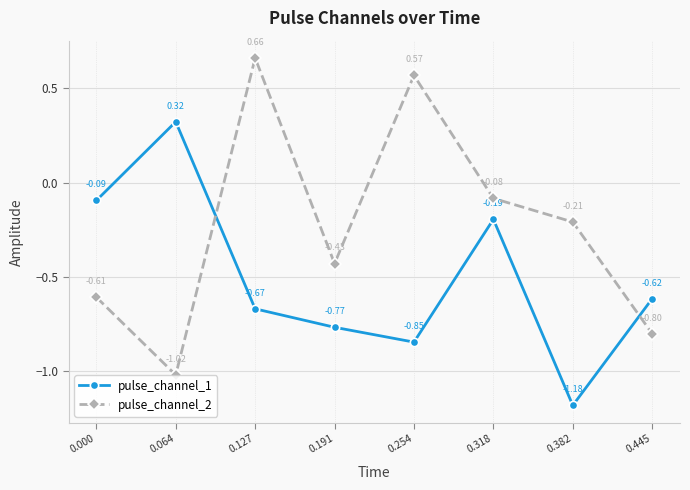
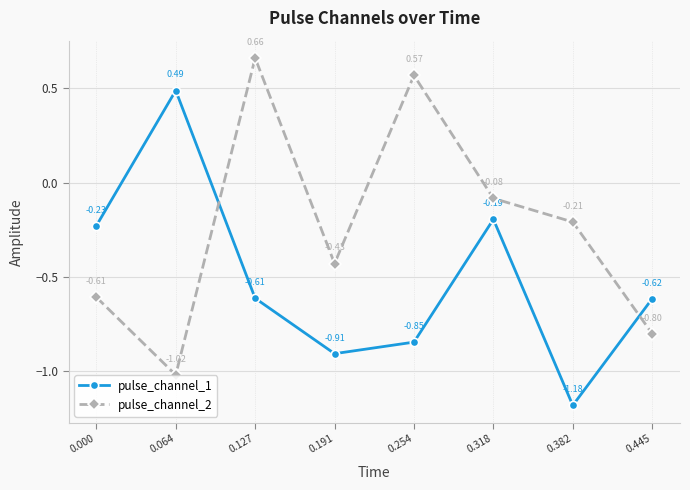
  {
    "pulse_channel_1": {
-     "0.000": -0.09,
-     "0.064": 0.32,
-     "0.127": -0.67,
-     "0.191": -0.77,
+     "0.000": -0.23,
+     "0.064": 0.49,
+     "0.127": -0.61,
+     "0.191": -0.91,
      "0.254": -0.85,
      "0.382": -1.18,
      "0.445": -0.62
    },
    "pulse_channel_2": {
      "0.000": -0.61,
      "0.064": -1.02,
      "0.127": 0.66,
      "0.191": -0.43,
      "0.254": 0.57,
      "0.318": -0.08,
      "0.382": -0.21,
      "0.445": -0.80
    }
  }
